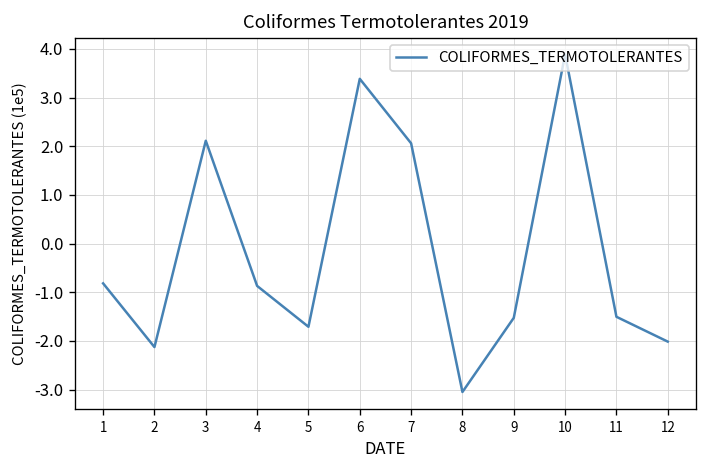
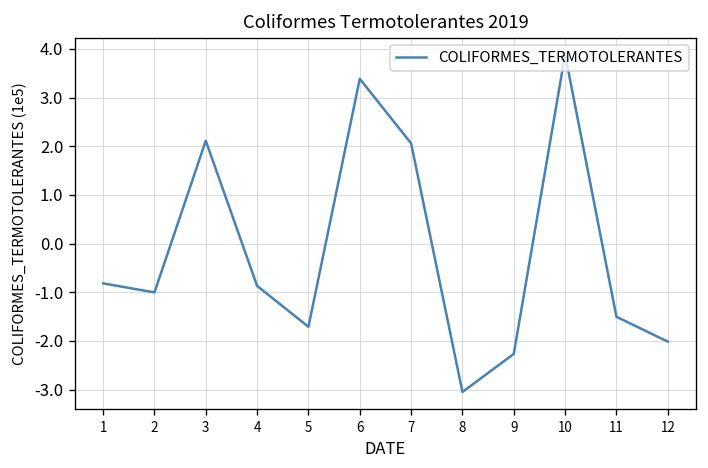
  {
    "1": -0.8,
-   "2": -2.1,
+   "2": -1.0,
    "3": 2.1,
    "4": -0.9,
    "5": -1.7,
    "6": 3.4,
    "7": 2.1,
    "8": -3.0,
-   "9": -1.5,
+   "9": -2.3,
    "11": -1.5,
    "12": -2.0
  }
